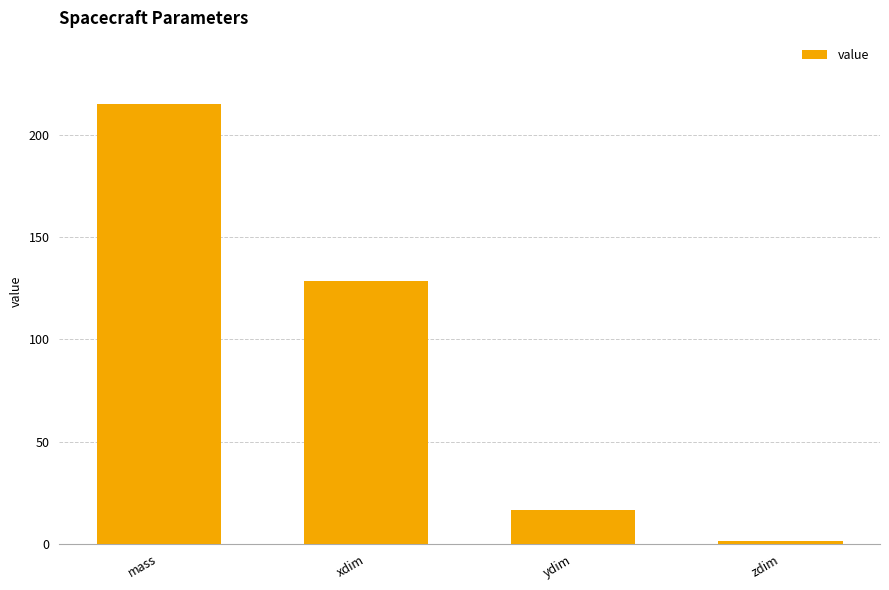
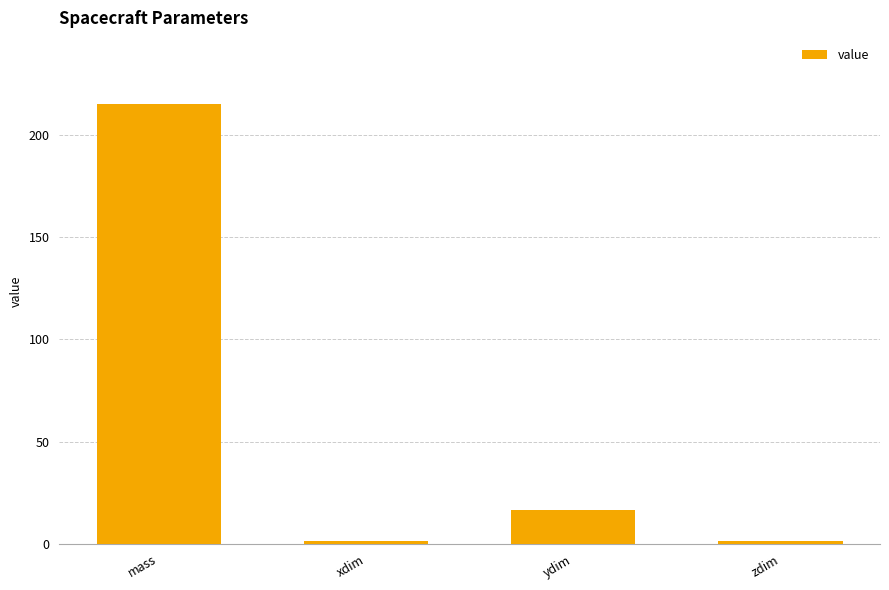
  {
    "mass": 215,
-   "xdim": 129,
+   "xdim": 1,
    "ydim": 17,
    "zdim": 1
  }
